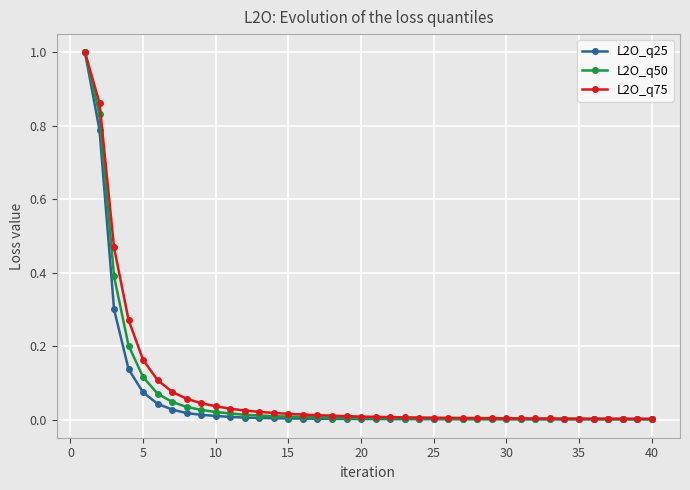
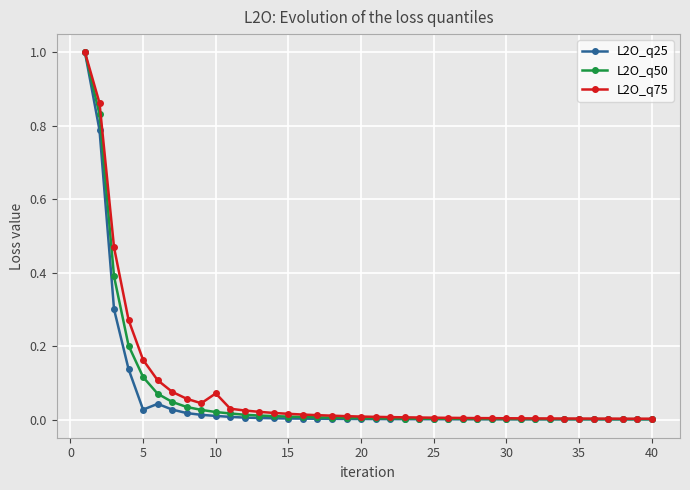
  {
    "L2O_q25": {
-     "5": 0.07,
+     "5": 0.03,
      "10": 0.01
    },
    "L2O_q50": {
      "5": 0.12,
      "10": 0.02
    },
    "L2O_q75": {
      "5": 0.16,
-     "10": 0.04,
+     "10": 0.07,
      "15": 0.02
    }
  }
